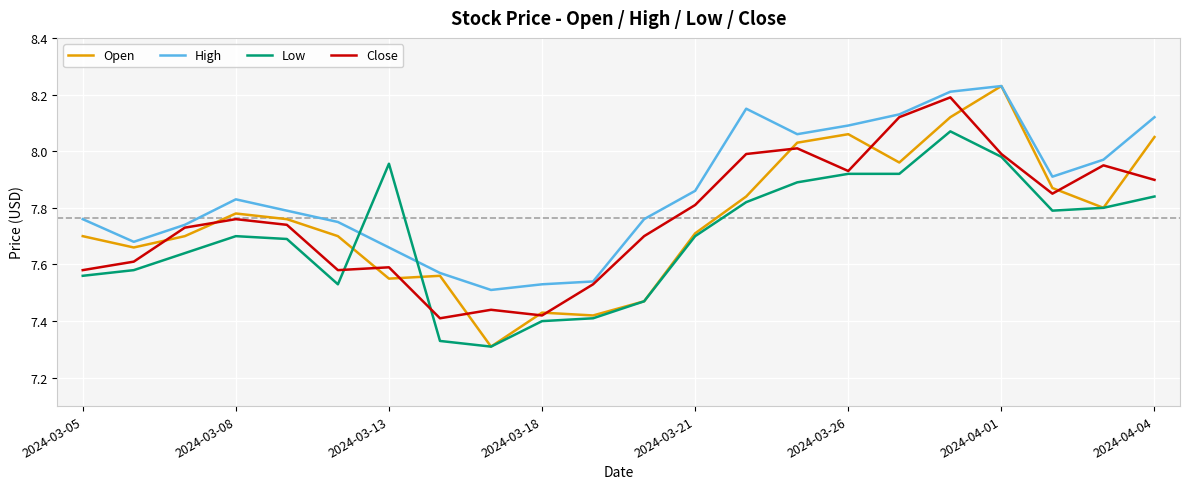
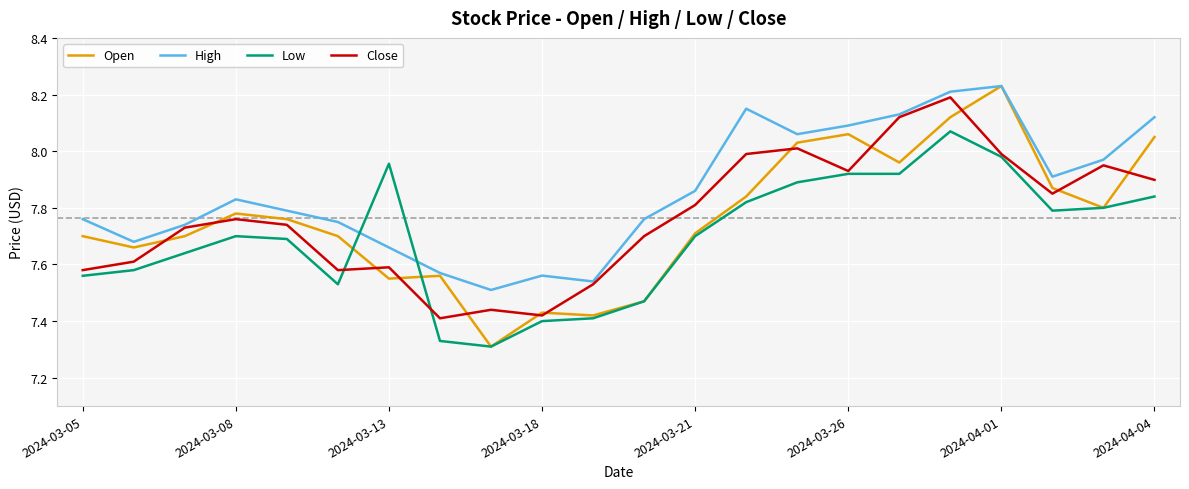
  {
    "Open": {
      "2024-03-05": 7.70,
      "2024-03-08": 7.78,
      "2024-03-13": 7.55,
      "2024-03-18": 7.43,
      "2024-03-21": 7.71,
      "2024-03-26": 8.06,
      "2024-04-04": 8.05
    },
    "High": {
      "2024-03-05": 7.76,
      "2024-03-08": 7.83,
      "2024-03-13": 7.66,
-     "2024-03-18": 7.53,
+     "2024-03-18": 7.56,
      "2024-03-21": 7.86,
      "2024-03-26": 8.09,
      "2024-04-04": 8.12
    },
    "Low": {
      "2024-03-05": 7.56,
      "2024-03-08": 7.70,
      "2024-03-13": 7.96,
      "2024-03-18": 7.40,
      "2024-03-21": 7.70,
      "2024-03-26": 7.92,
      "2024-04-01": 7.98,
      "2024-04-04": 7.84
    },
    "Close": {
      "2024-03-05": 7.58,
      "2024-03-08": 7.76,
      "2024-03-13": 7.59,
      "2024-03-18": 7.42,
      "2024-03-21": 7.81,
      "2024-03-26": 7.93,
      "2024-04-01": 7.99,
      "2024-04-04": 7.90
    }
  }
